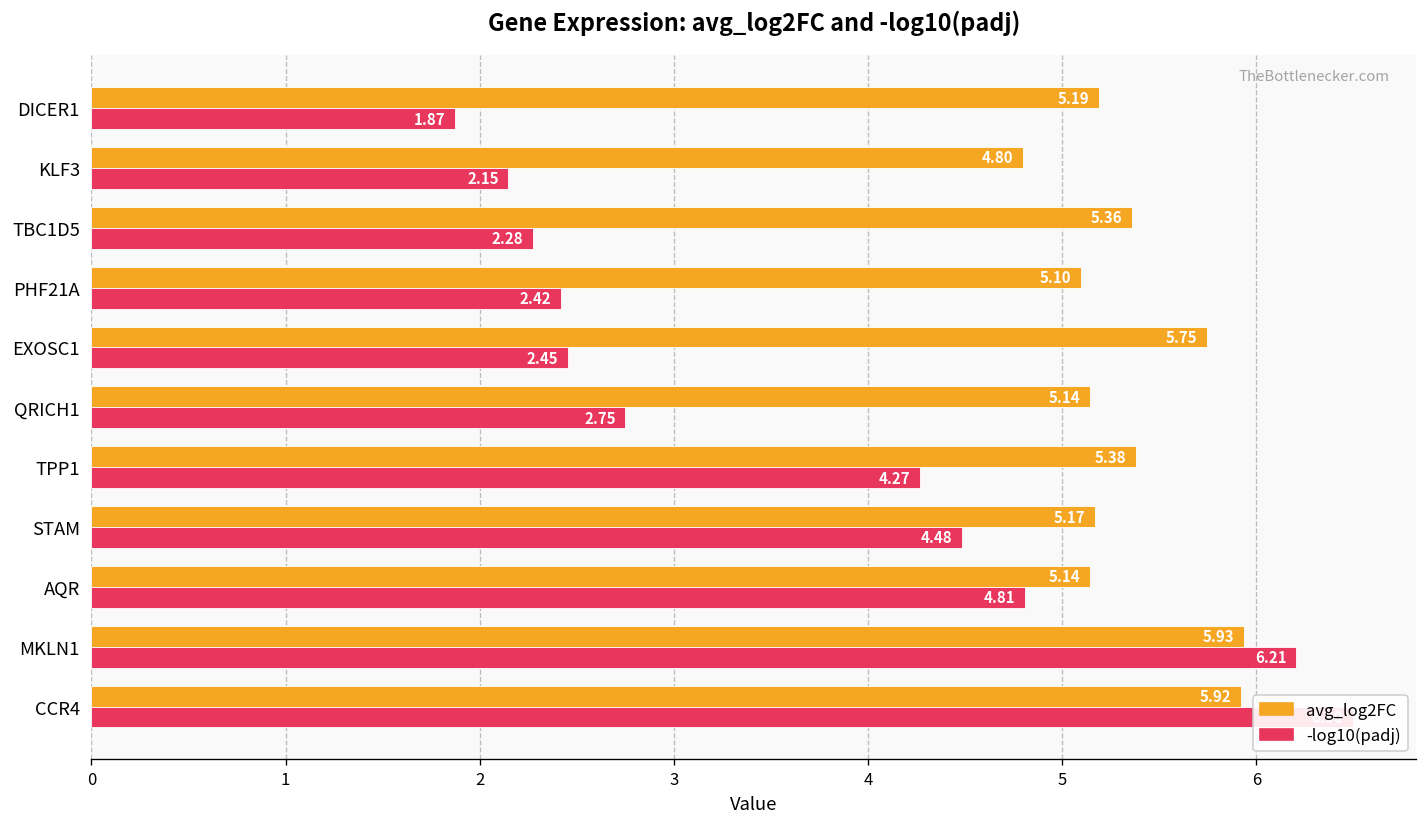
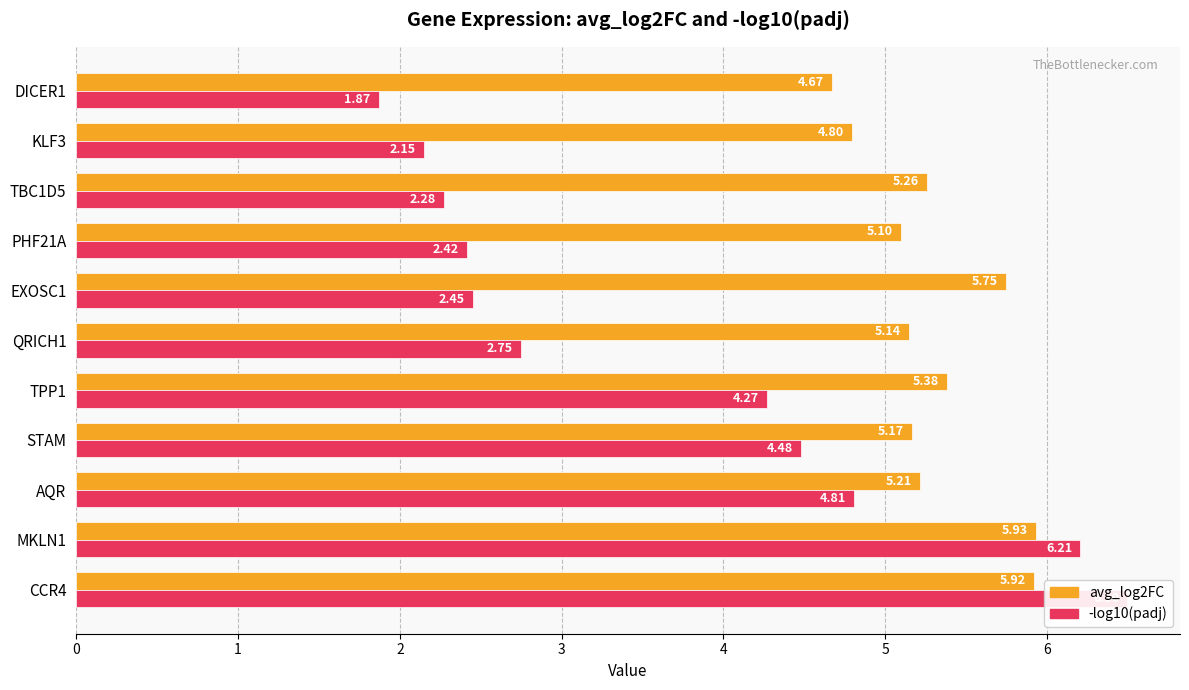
  {
    "avg_log2FC": {
-     "DICER1": 5.19,
+     "DICER1": 4.67,
      "KLF3": 4.80,
-     "TBC1D5": 5.36,
+     "TBC1D5": 5.26,
      "PHF21A": 5.10,
      "EXOSC1": 5.75,
      "QRICH1": 5.14,
      "TPP1": 5.38,
      "STAM": 5.17,
-     "AQR": 5.14,
+     "AQR": 5.21,
      "MKLN1": 5.93,
      "CCR4": 5.92
    },
    "-log10(padj)": {
      "DICER1": 1.87,
      "KLF3": 2.15,
      "TBC1D5": 2.28,
      "PHF21A": 2.42,
      "EXOSC1": 2.45,
      "QRICH1": 2.75,
      "TPP1": 4.27,
      "STAM": 4.48,
      "AQR": 4.81,
      "MKLN1": 6.21
    }
  }
